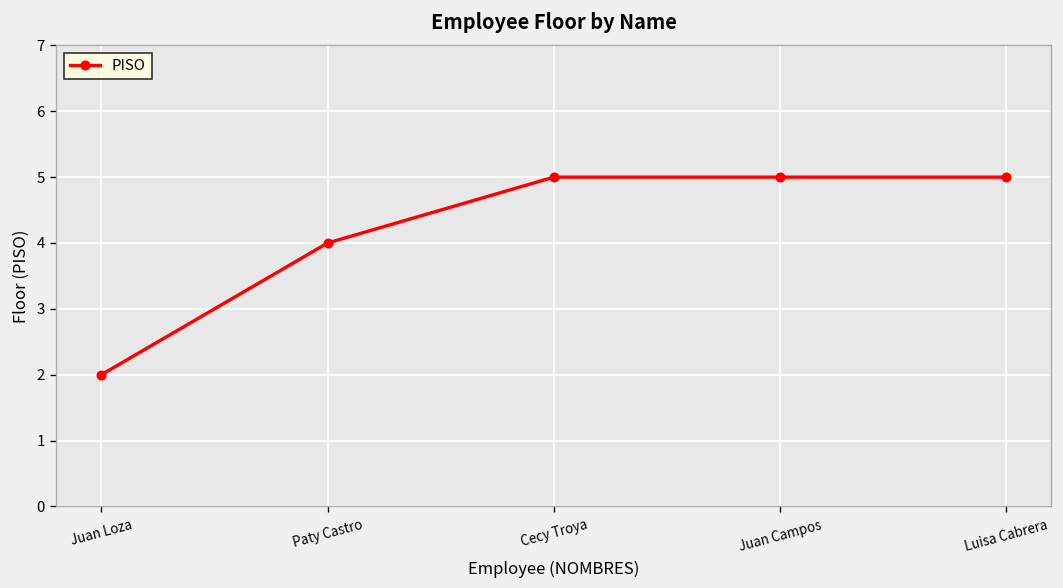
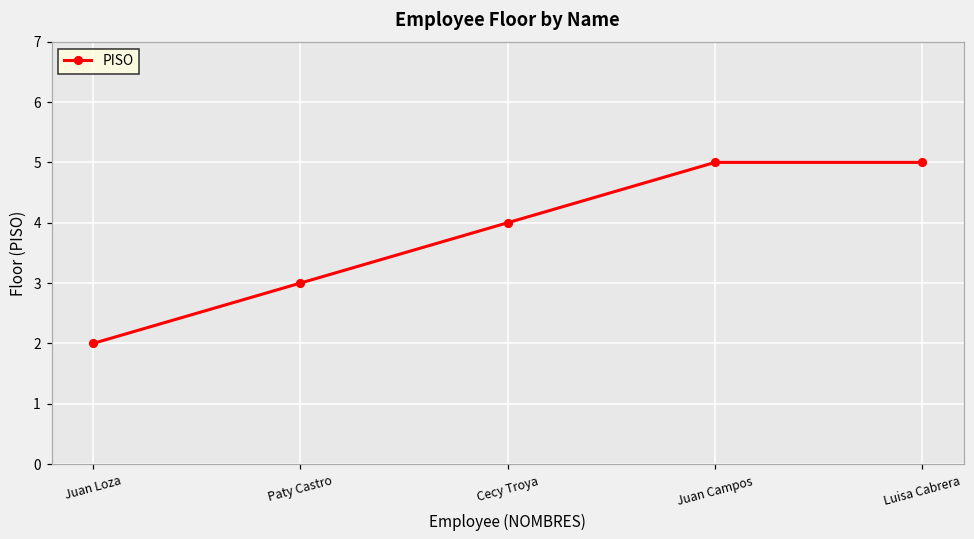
  {
    "Juan Loza": 2,
-   "Paty Castro": 4,
-   "Cecy Troya": 5,
+   "Paty Castro": 3,
+   "Cecy Troya": 4,
    "Juan Campos": 5,
    "Luisa Cabrera": 5
  }
